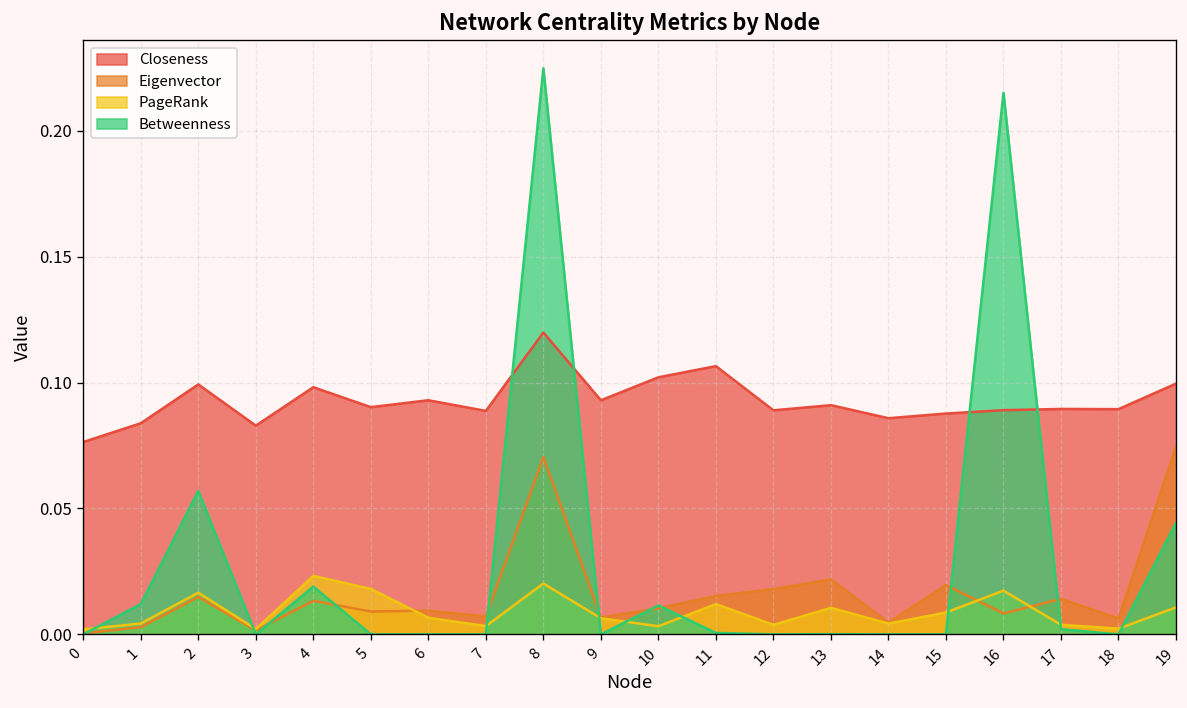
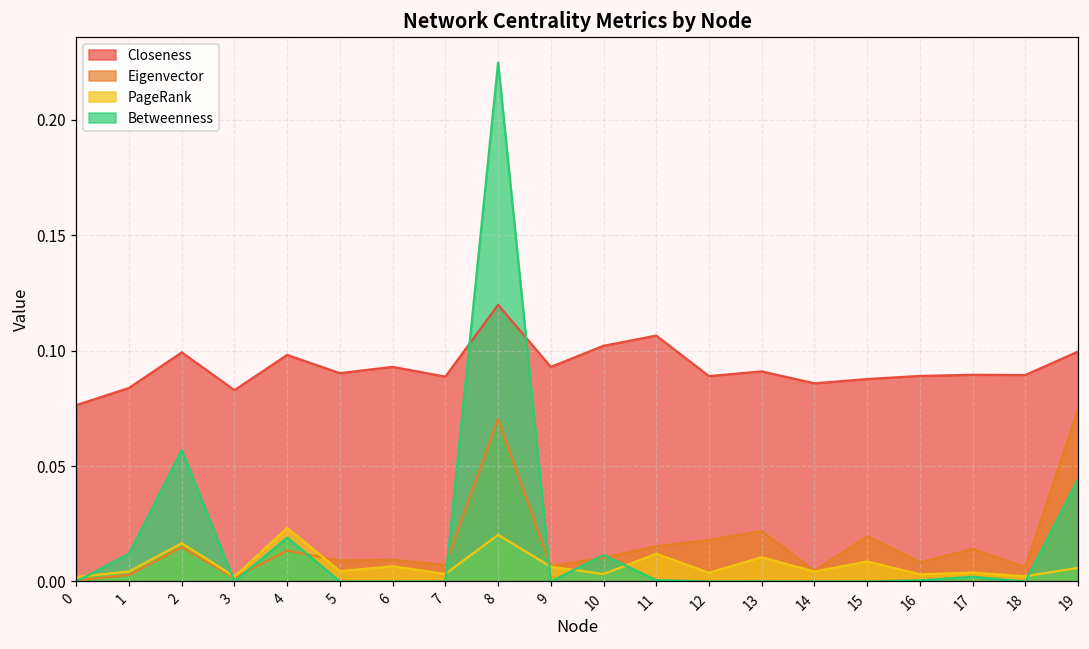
  {
    "PageRank": {
      "0": 0.002,
      "1": 0.004,
      "2": 0.017,
      "4": 0.023,
-     "5": 0.018,
+     "5": 0.004,
      "6": 0.007,
      "7": 0.003,
      "8": 0.020,
      "10": 0.003,
      "11": 0.012,
      "12": 0.004,
      "13": 0.011,
      "15": 0.009,
-     "16": 0.017,
+     "16": 0.003,
      "17": 0.004,
      "18": 0.002,
-     "19": 0.011
+     "19": 0.006
    },
    "Betweenness": {
      "1": 0.012,
      "2": 0.057,
      "3": 0.000,
      "4": 0.019,
      "5": 0.000,
      "6": 0.000,
      "7": 0.000,
      "8": 0.225,
      "9": 0.000,
      "11": 0.001,
      "12": 0.000,
      "13": 0.000,
      "14": 0.000,
      "15": 0.000,
-     "16": 0.215,
+     "16": 0.000,
      "17": 0.002,
      "18": 0.000,
      "19": 0.044
    }
  }
